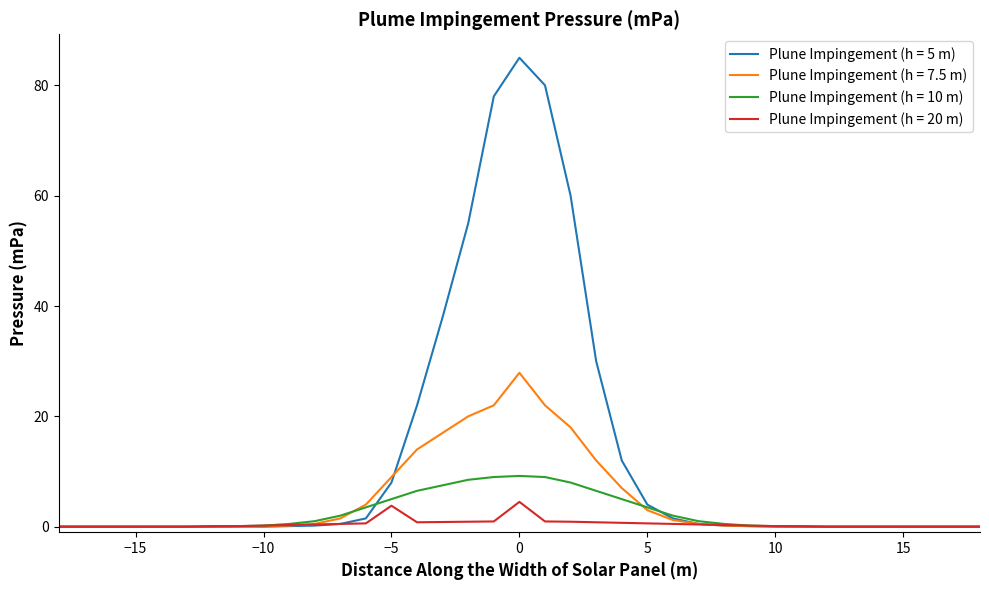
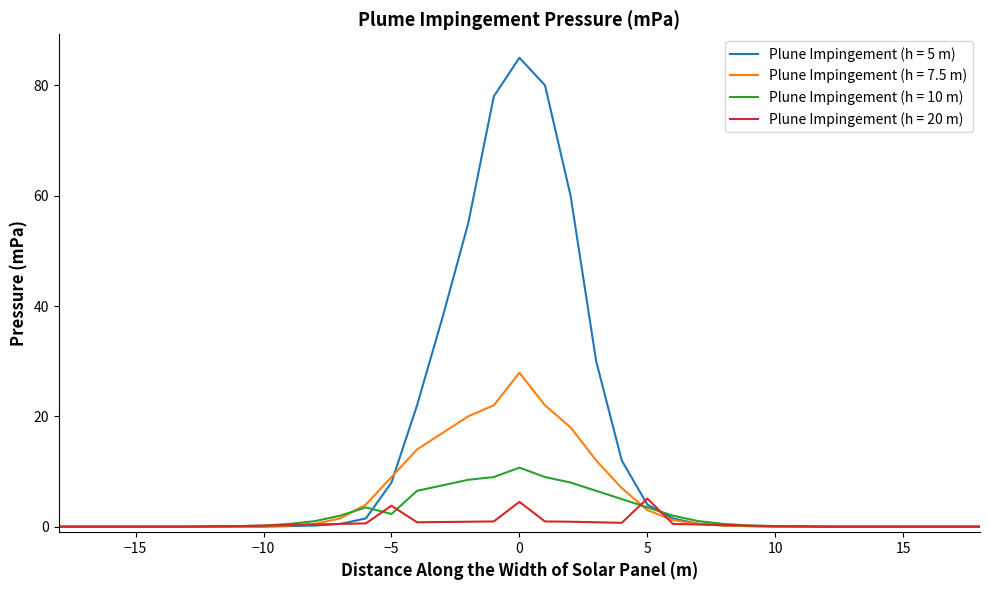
  {
    "Plune Impingement (h = 5 m)": {
      "−5": 8,
      "0": 85,
      "5": 4
    },
    "Plune Impingement (h = 7.5 m)": {
      "−5": 9,
      "0": 28,
      "5": 3
    },
    "Plune Impingement (h = 10 m)": {
-     "−5": 5,
-     "0": 9,
+     "−5": 2,
+     "0": 11,
      "5": 4
    },
    "Plune Impingement (h = 20 m)": {
      "−5": 4,
      "0": 5,
-     "5": 1
+     "5": 5
    }
  }
